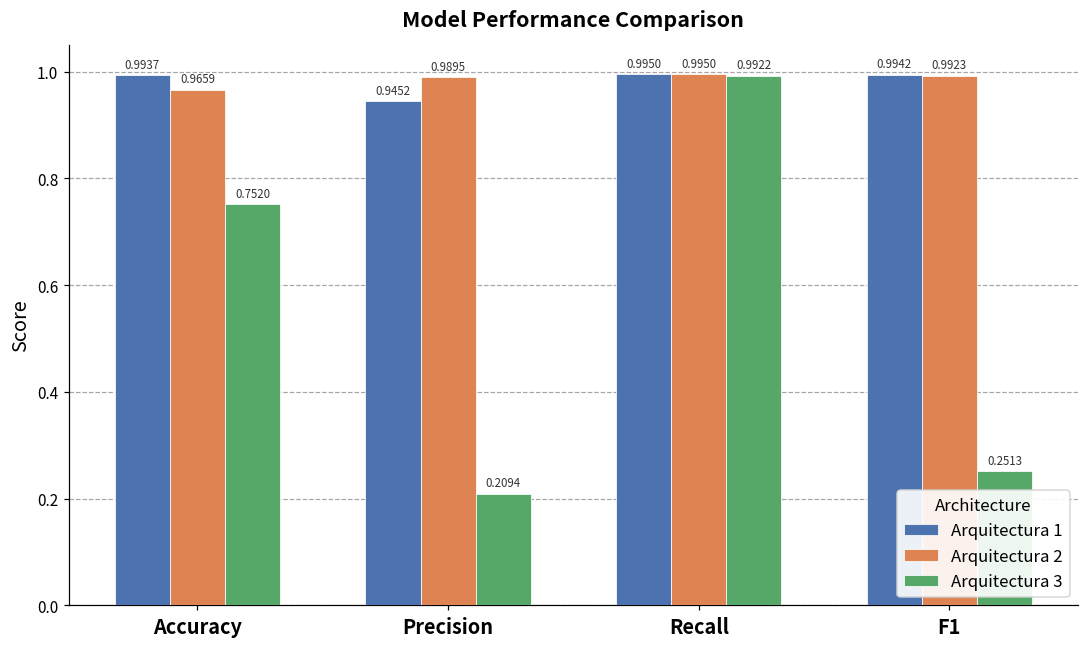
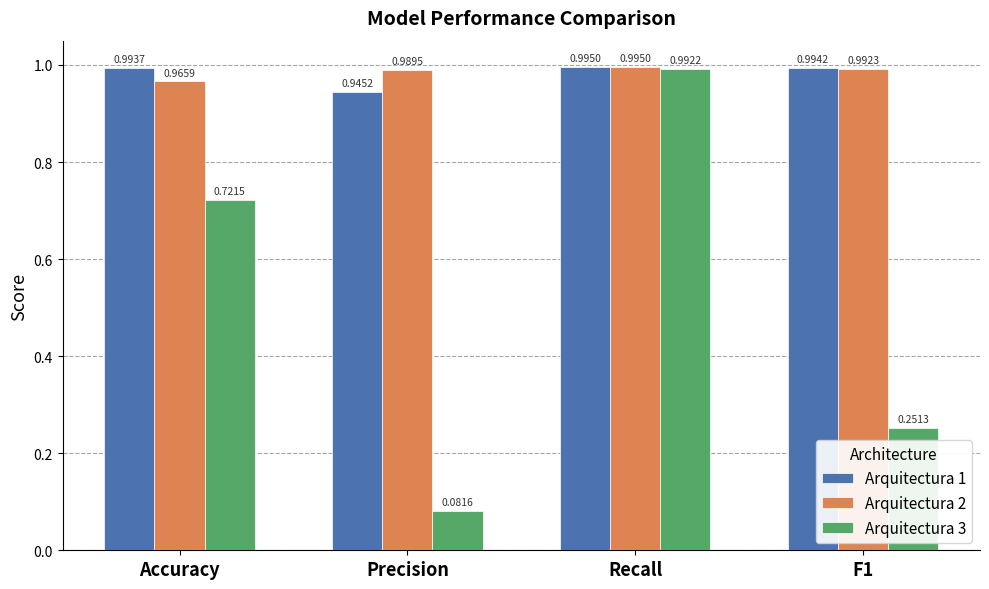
  {
    "Arquitectura 1": {
      "Accuracy": 0.9937,
      "Precision": 0.9452,
      "Recall": 0.9950,
      "F1": 0.9942
    },
    "Arquitectura 2": {
      "Accuracy": 0.9659,
      "Precision": 0.9895,
      "Recall": 0.9950,
      "F1": 0.9923
    },
    "Arquitectura 3": {
-     "Accuracy": 0.7520,
-     "Precision": 0.2094,
+     "Accuracy": 0.7215,
+     "Precision": 0.0816,
      "Recall": 0.9922,
      "F1": 0.2513
    }
  }
